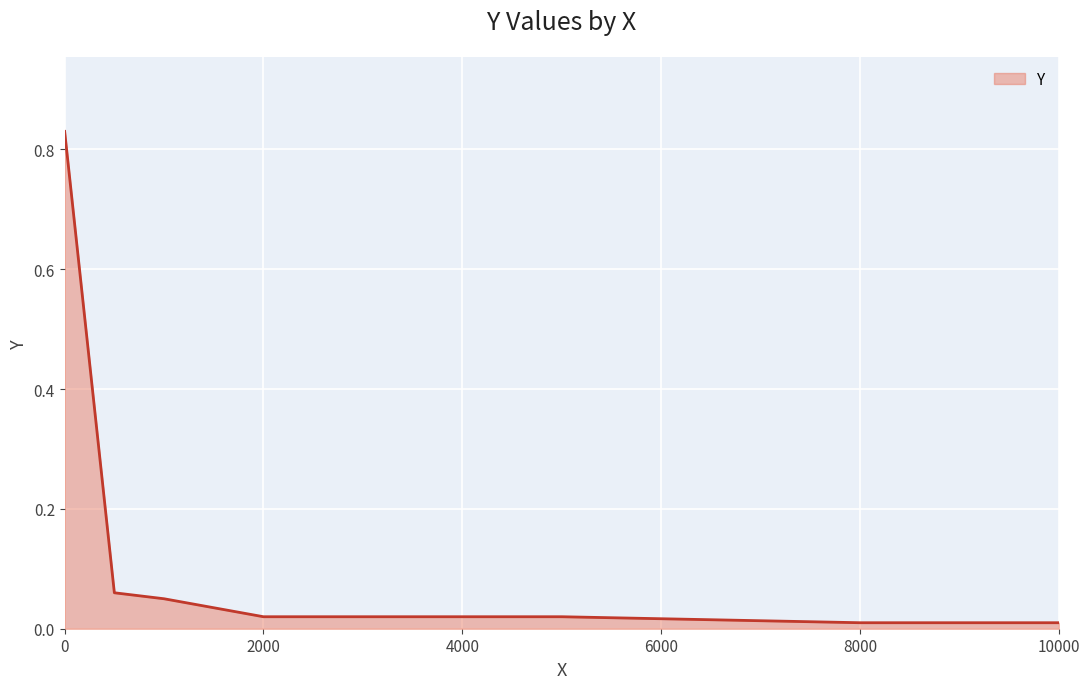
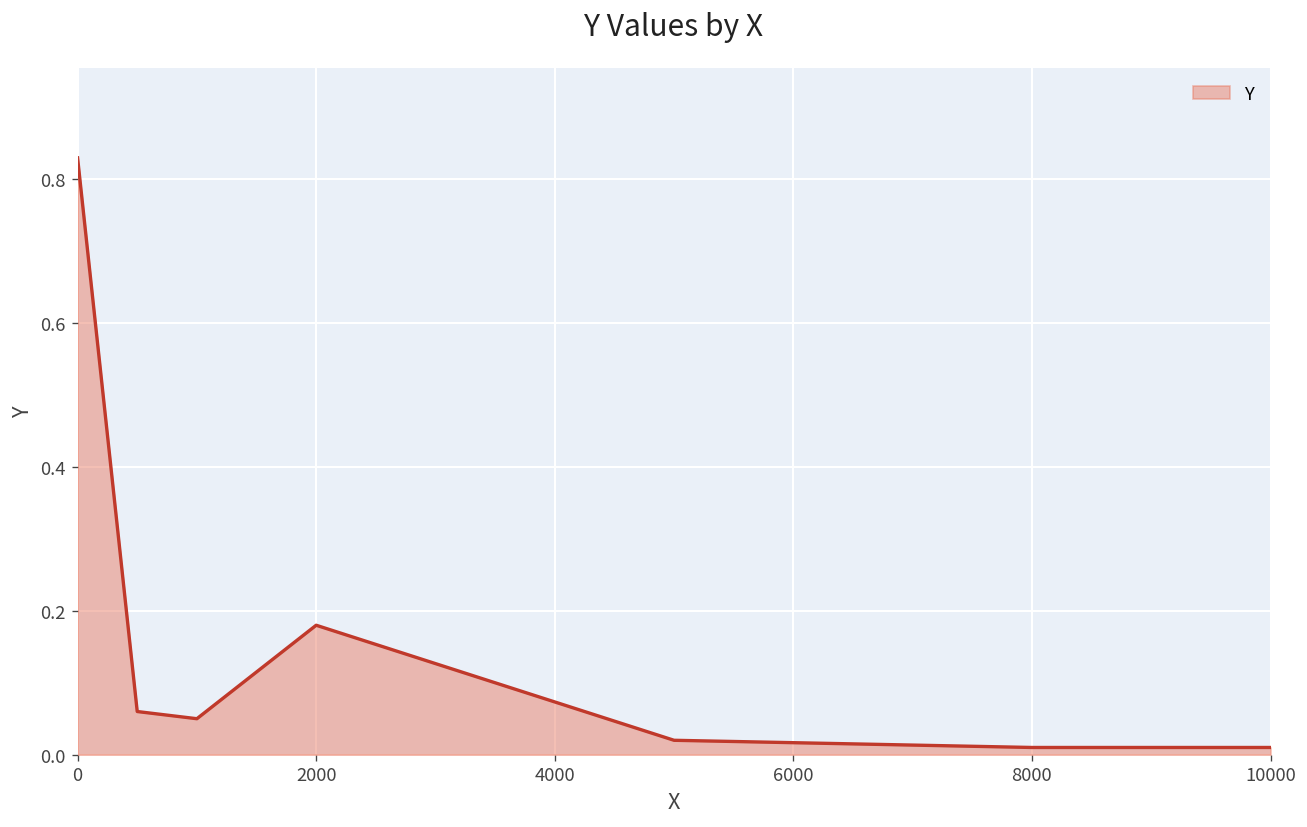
  {
    "0": 0.83,
-   "2000": 0.02,
+   "2000": 0.18,
    "8000": 0.01,
    "10000": 0.01
  }
